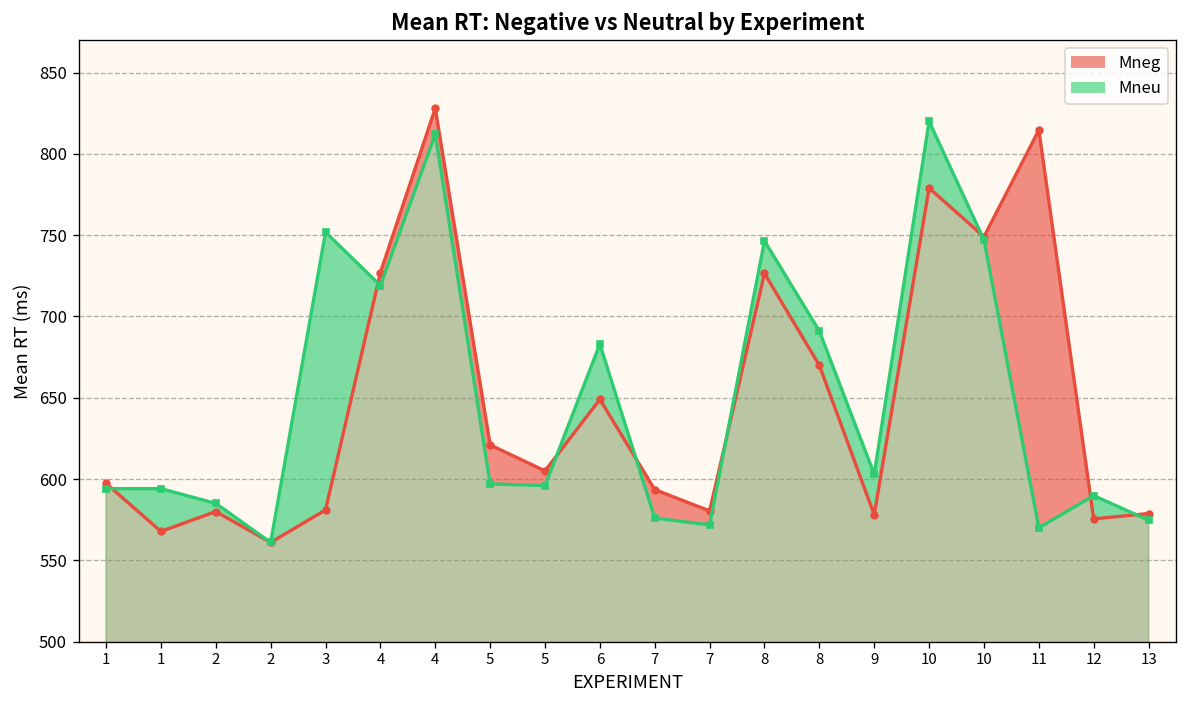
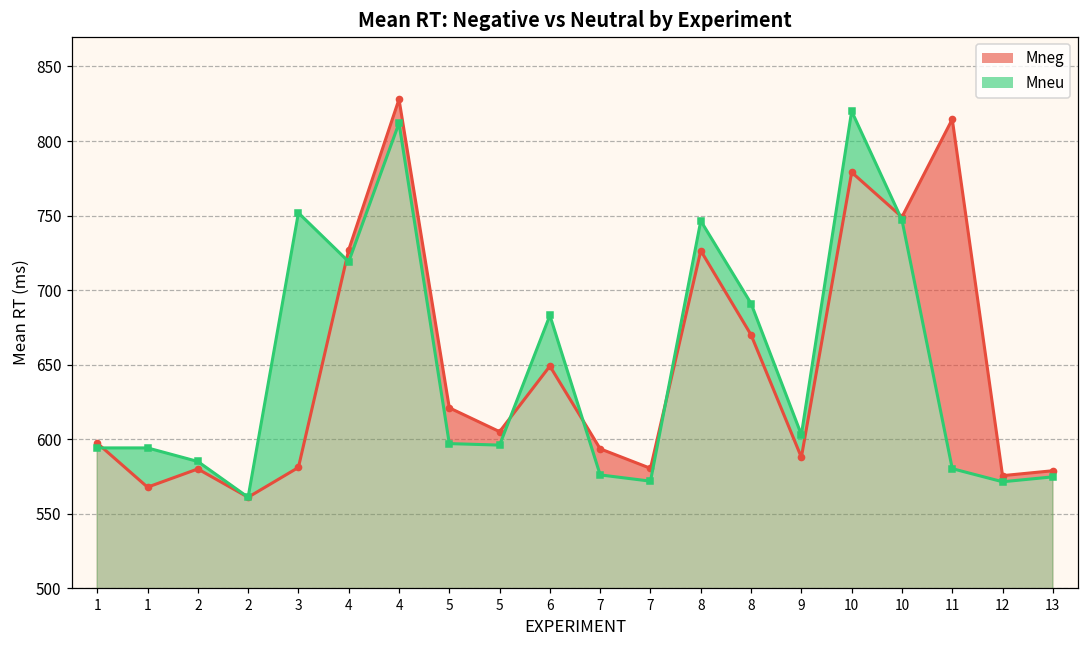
  {
    "Mneg": {
      "3": 581,
      "6": 649,
-     "9": 578,
+     "9": 588,
      "11": 815,
      "12": 576,
      "13": 579
    },
    "Mneu": {
      "3": 752,
      "6": 683,
      "9": 603,
-     "11": 570,
-     "12": 590,
+     "11": 580,
+     "12": 571,
      "13": 575
    }
  }
